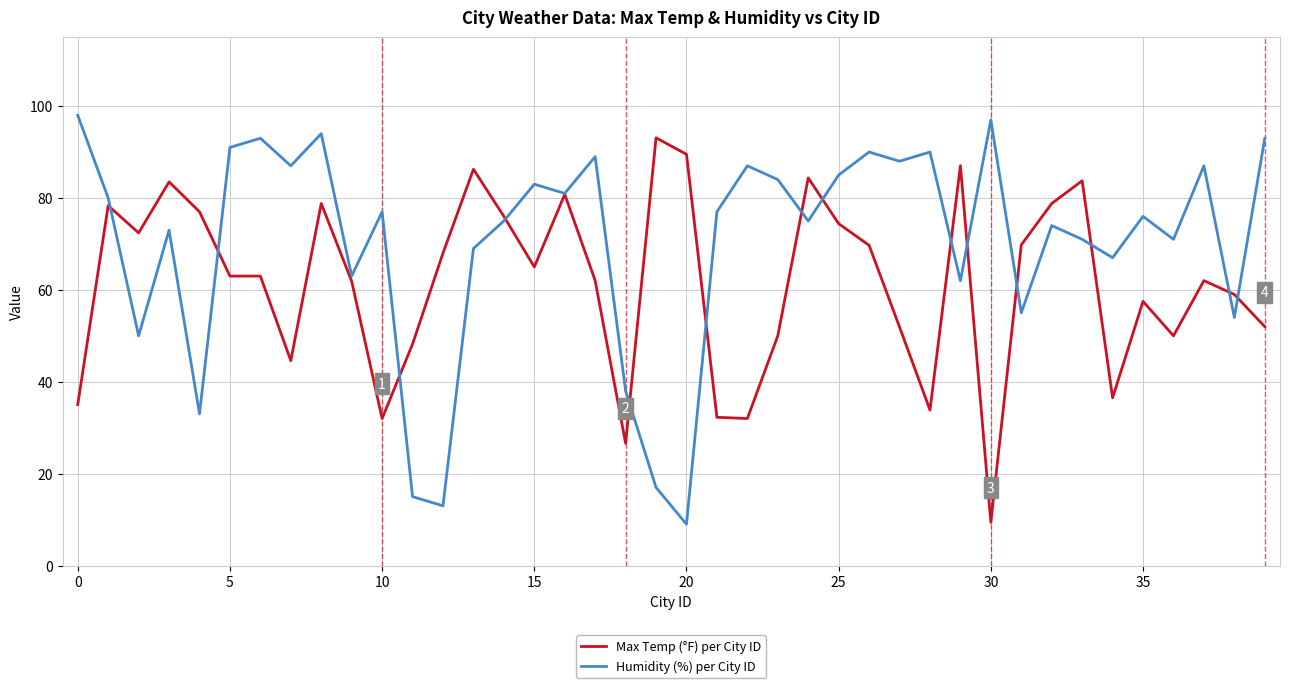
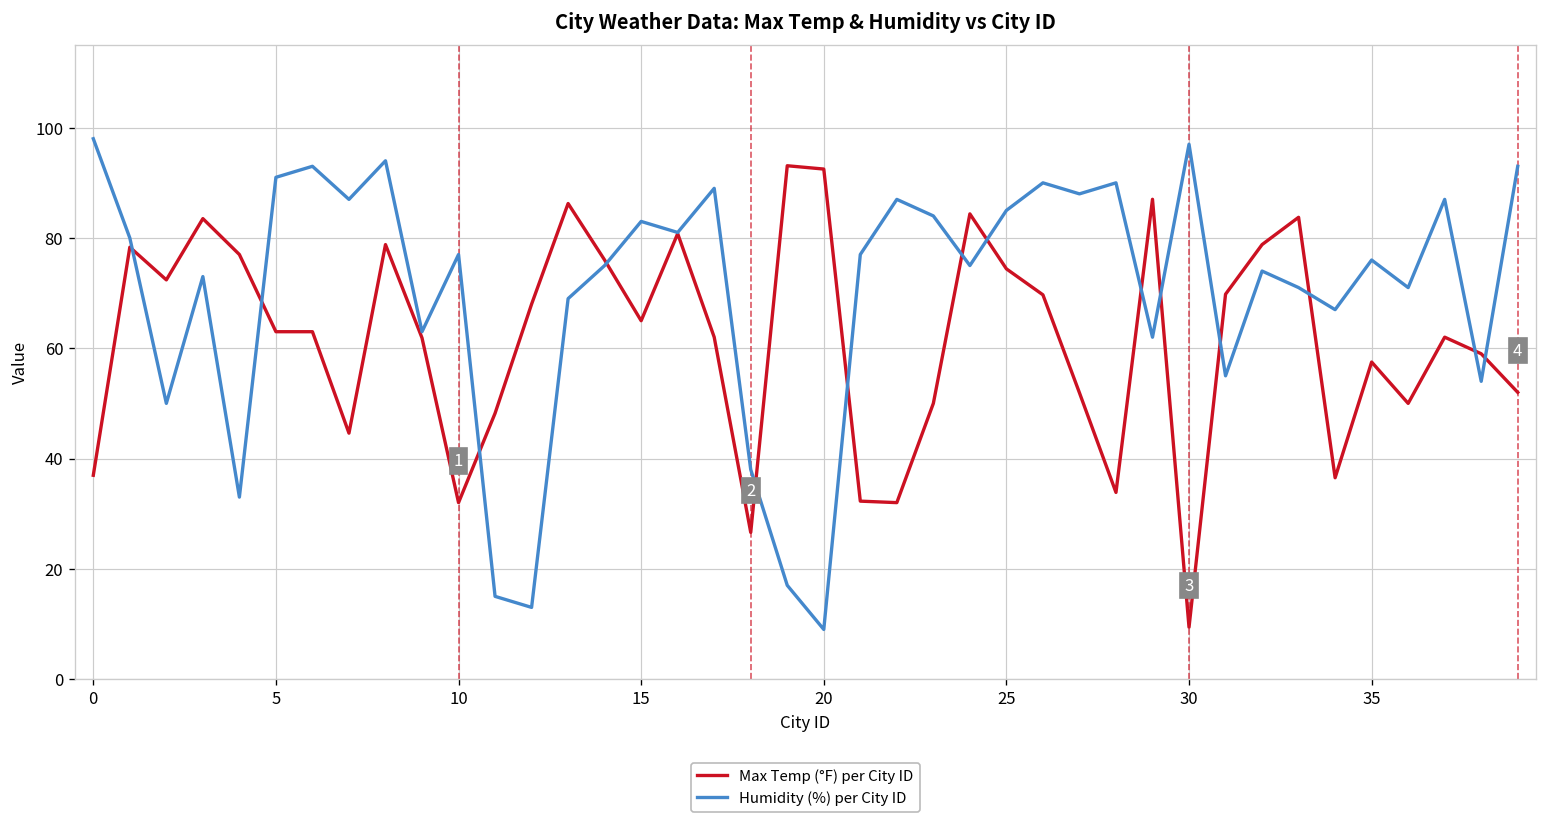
  {
    "Max Temp (°F) per City ID": {
-     "0": 35,
+     "0": 37,
      "5": 63,
      "10": 32,
      "15": 65,
-     "20": 90,
+     "20": 93,
      "25": 74,
      "30": 9,
      "35": 58
    },
    "Humidity (%) per City ID": {
      "0": 98,
      "5": 91,
      "10": 77,
      "15": 83,
      "20": 9,
      "25": 85,
      "30": 97,
      "35": 76
    }
  }
